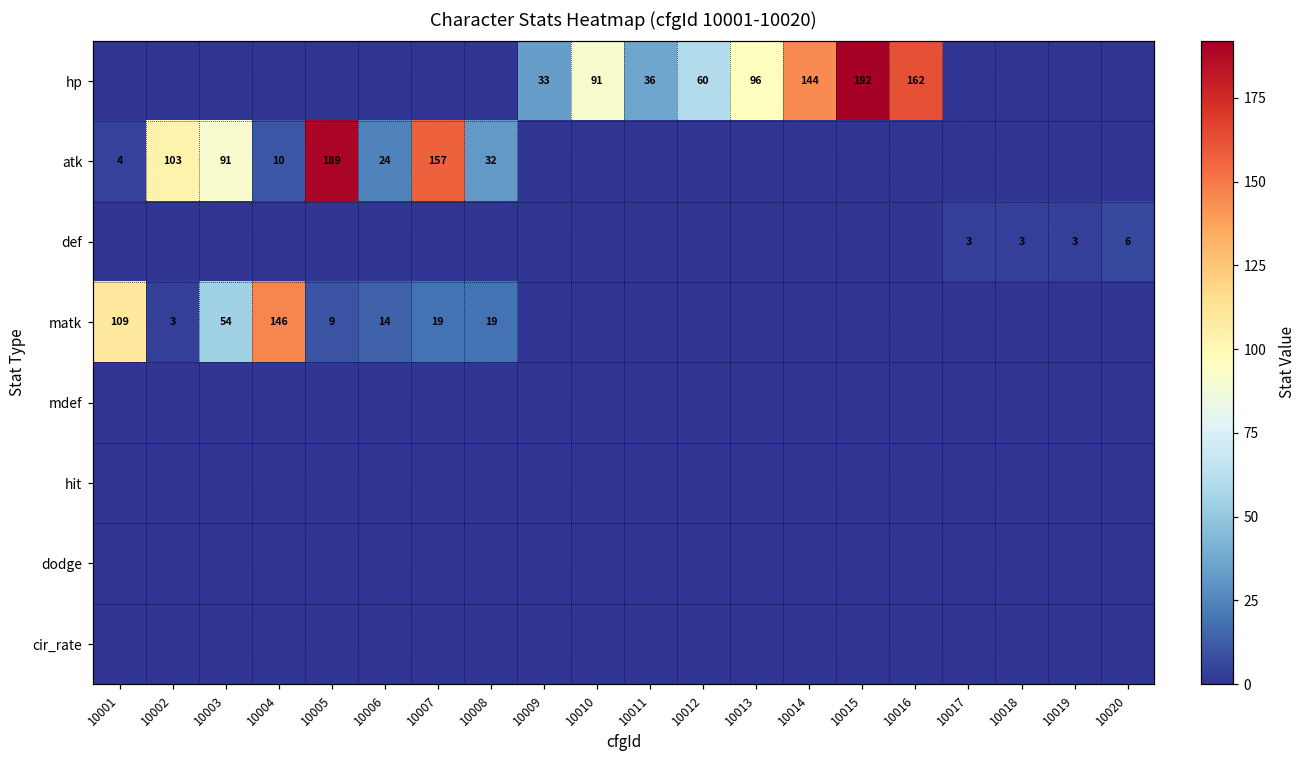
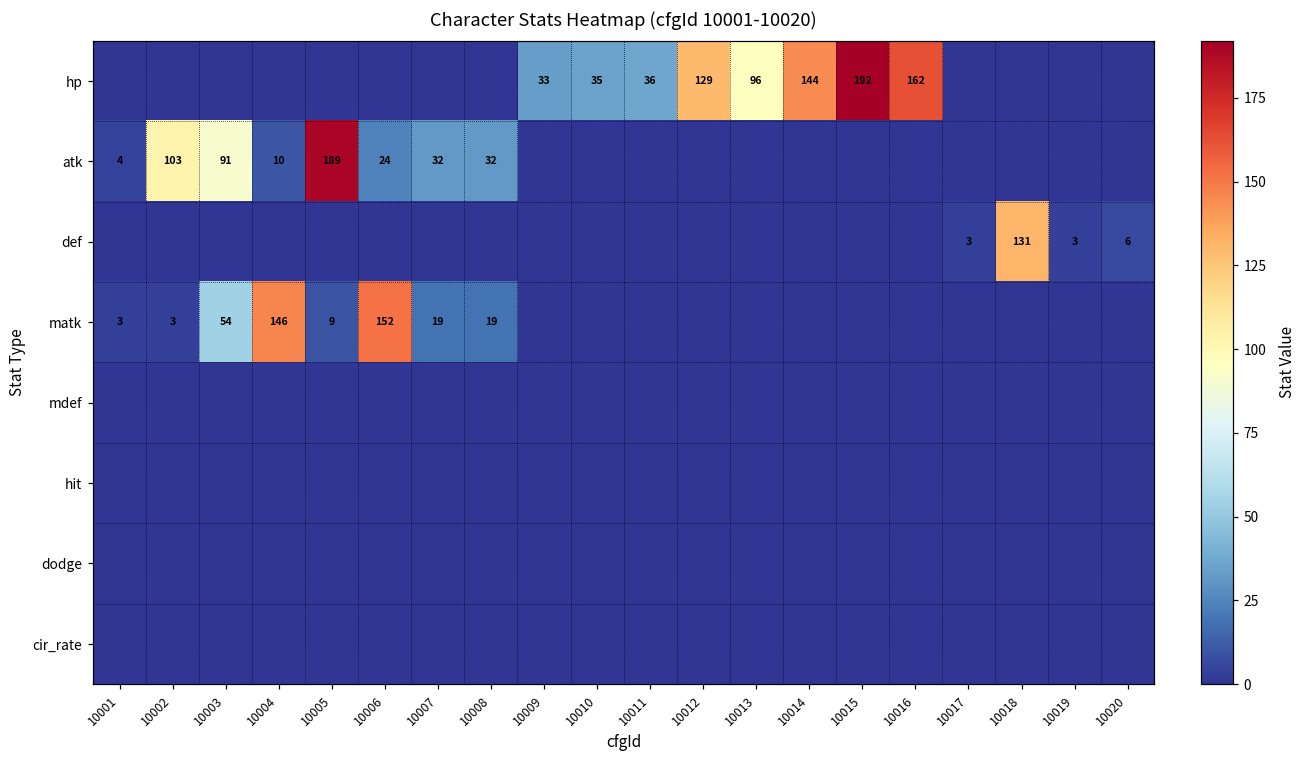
  {
    "hp": {
      "10009": 33,
-     "10010": 91,
+     "10010": 35,
      "10011": 36,
-     "10012": 60,
+     "10012": 129,
      "10013": 96,
      "10014": 144,
      "10015": 192,
      "10016": 162
    },
    "atk": {
      "10001": 4,
      "10002": 103,
      "10003": 91,
      "10004": 10,
      "10005": 189,
      "10006": 24,
-     "10007": 157,
+     "10007": 32,
      "10008": 32
    },
    "def": {
      "10017": 3,
-     "10018": 3,
+     "10018": 131,
      "10019": 3,
      "10020": 6
    },
    "matk": {
-     "10001": 109,
+     "10001": 3,
      "10002": 3,
      "10003": 54,
      "10004": 146,
      "10005": 9,
-     "10006": 14,
+     "10006": 152,
      "10007": 19,
      "10008": 19
    }
  }
